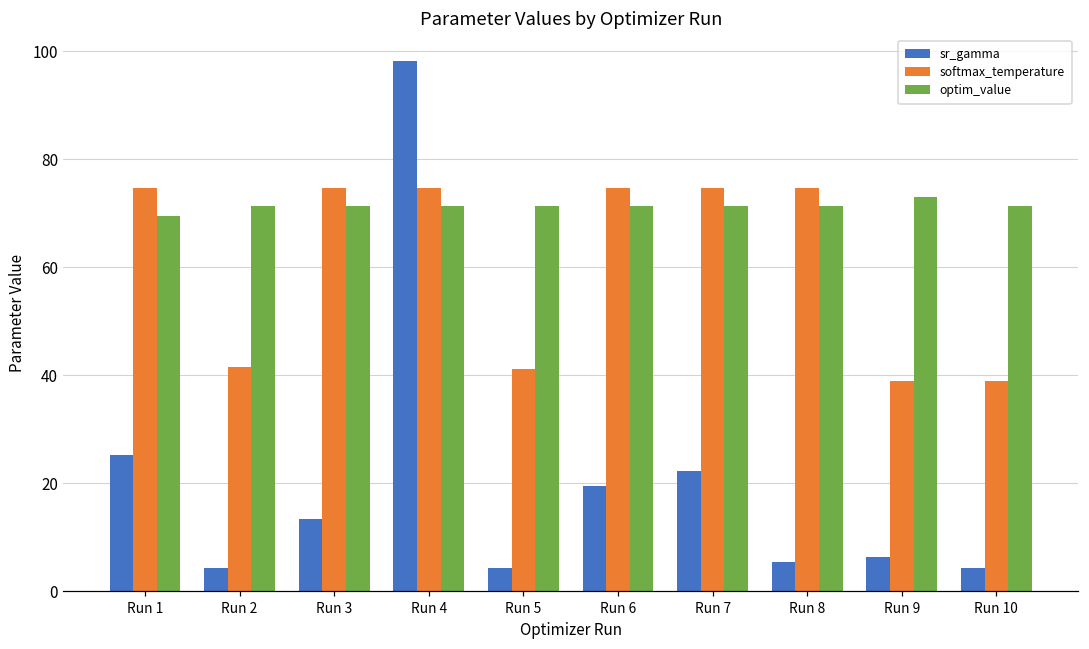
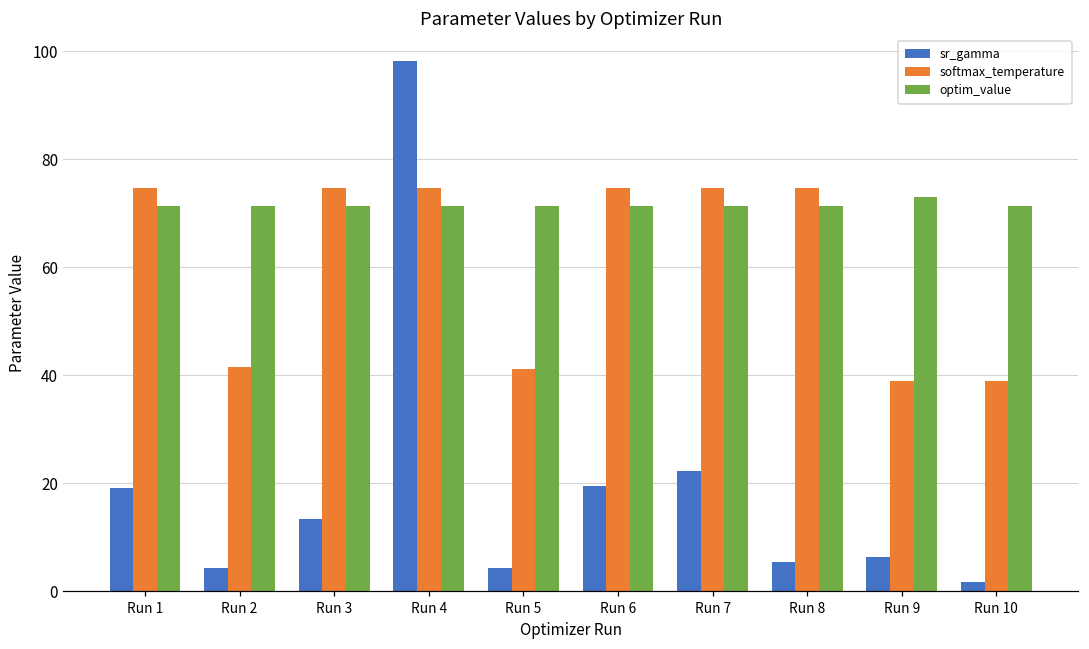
  {
    "sr_gamma": {
-     "Run 1": 25,
+     "Run 1": 19,
      "Run 2": 4,
      "Run 3": 13,
      "Run 4": 98,
      "Run 5": 4,
      "Run 6": 19,
      "Run 7": 22,
      "Run 8": 5,
      "Run 9": 6,
-     "Run 10": 4
+     "Run 10": 2
    },
    "softmax_temperature": {
      "Run 1": 75,
      "Run 2": 42,
      "Run 3": 75,
      "Run 4": 75,
      "Run 5": 41,
      "Run 6": 75,
      "Run 7": 75,
      "Run 8": 75,
      "Run 9": 39,
      "Run 10": 39
    },
    "optim_value": {
-     "Run 1": 70,
+     "Run 1": 71,
      "Run 2": 71,
      "Run 3": 71,
      "Run 4": 71,
      "Run 5": 71,
      "Run 6": 71,
      "Run 7": 71,
      "Run 8": 71,
      "Run 9": 73,
      "Run 10": 71
    }
  }
